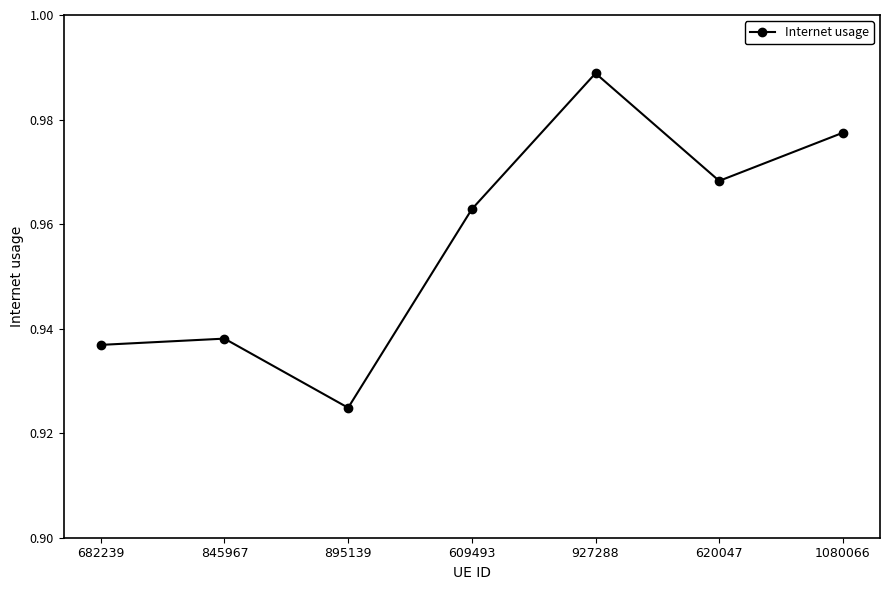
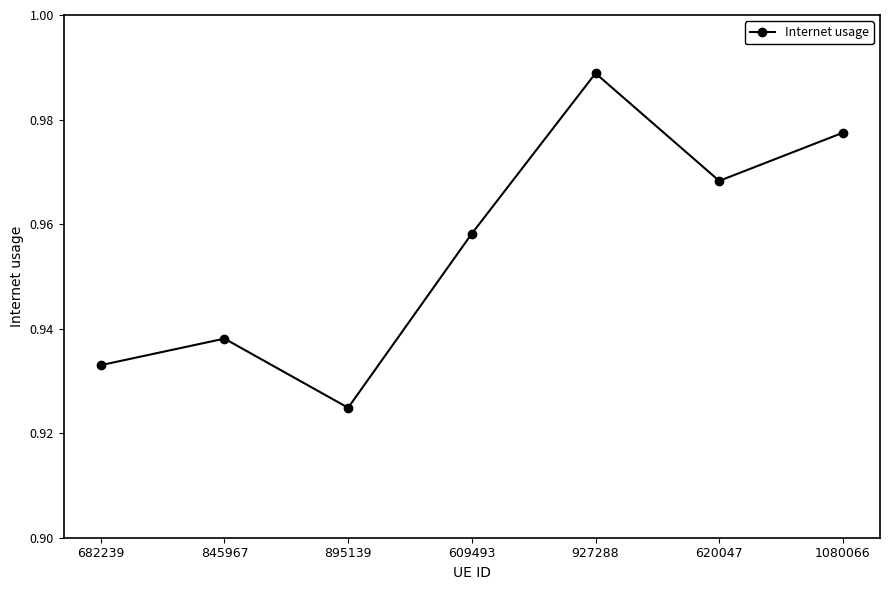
  {
-   "682239": 0.937,
+   "682239": 0.933,
    "845967": 0.938,
    "895139": 0.925,
-   "609493": 0.963,
+   "609493": 0.958,
    "927288": 0.989,
    "620047": 0.968,
    "1080066": 0.977
  }
